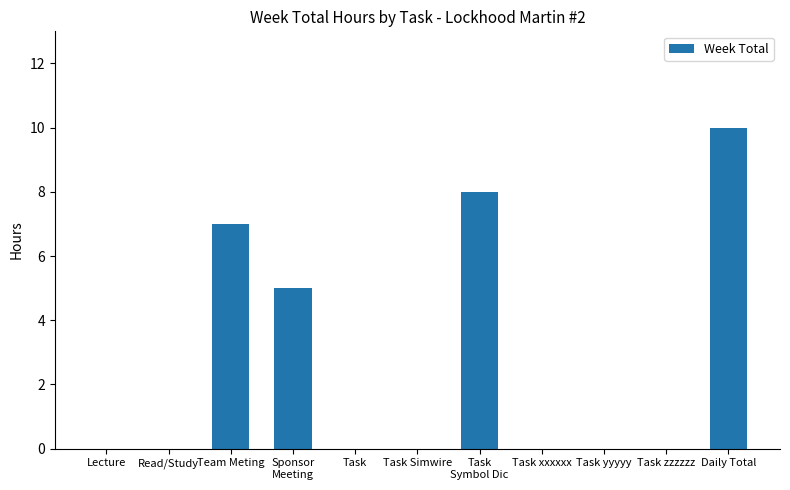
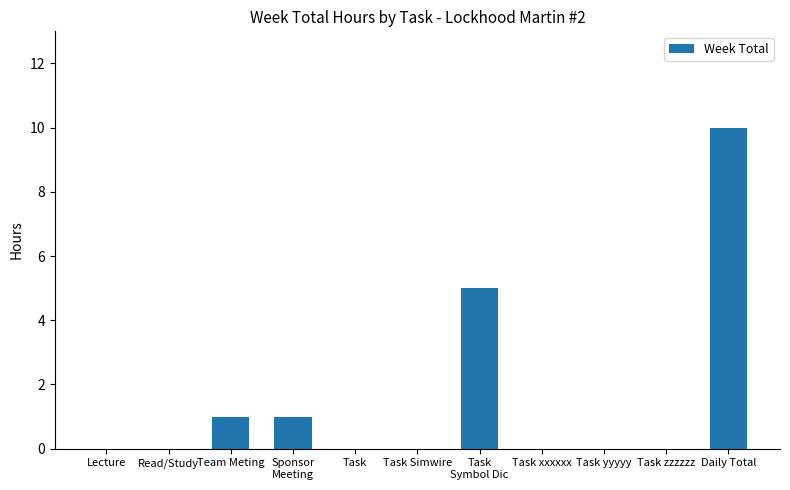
  {
    "Lecture": 0,
    "Read/Study": 0,
-   "Team Meting": 7,
-   "Sponsor Meeting": 5,
+   "Team Meting": 1,
+   "Sponsor Meeting": 1,
    "Task": 0,
    "Task Simwire": 0,
-   "Task Symbol Dic": 8,
+   "Task Symbol Dic": 5,
    "Task xxxxxx": 0,
    "Task yyyyy": 0,
    "Task zzzzzz": 0,
    "Daily Total": 10
  }
